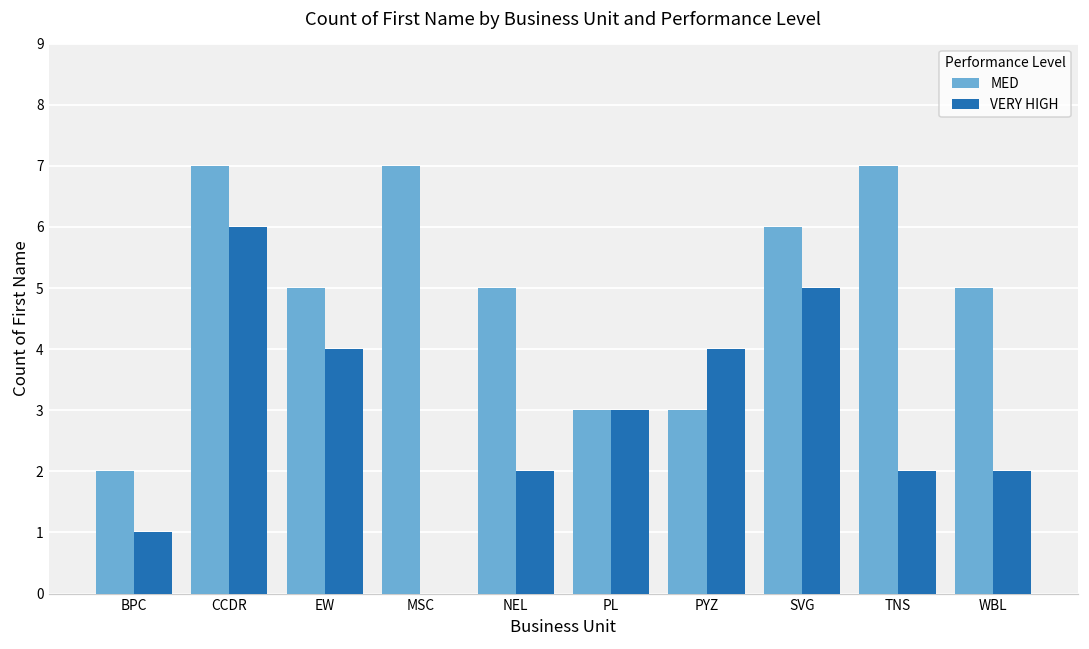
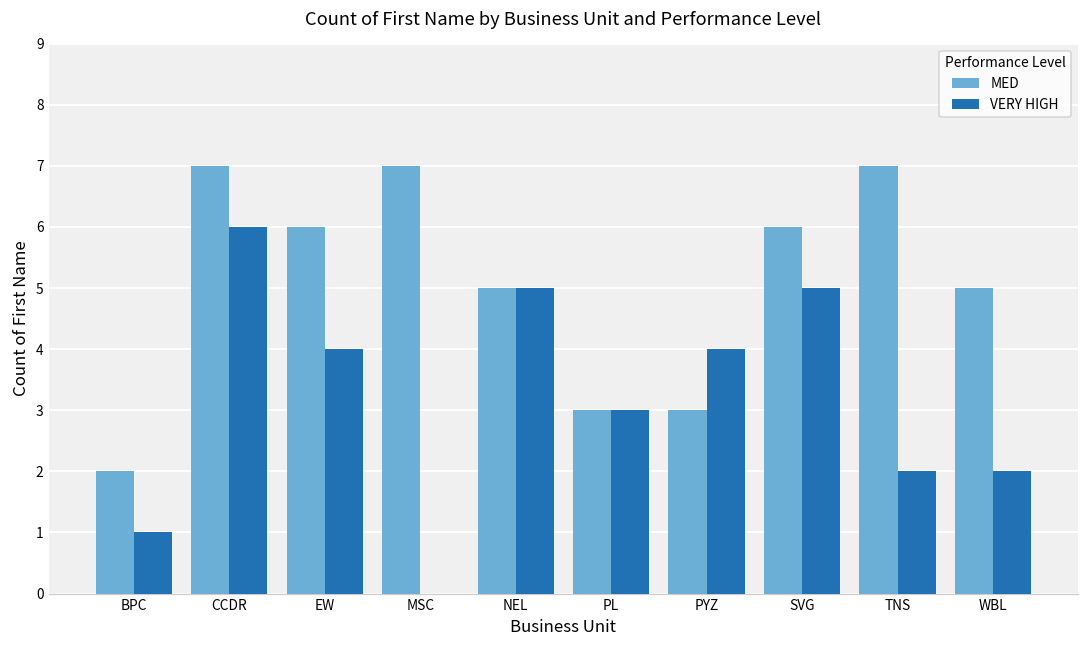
  {
    "MED": {
      "BPC": 2,
      "CCDR": 7,
-     "EW": 5,
+     "EW": 6,
      "MSC": 7,
      "NEL": 5,
      "PL": 3,
      "PYZ": 3,
      "SVG": 6,
      "TNS": 7,
      "WBL": 5
    },
    "VERY HIGH": {
      "BPC": 1,
      "CCDR": 6,
      "EW": 4,
      "MSC": 0,
-     "NEL": 2,
+     "NEL": 5,
      "PL": 3,
      "PYZ": 4,
      "SVG": 5,
      "TNS": 2,
      "WBL": 2
    }
  }
